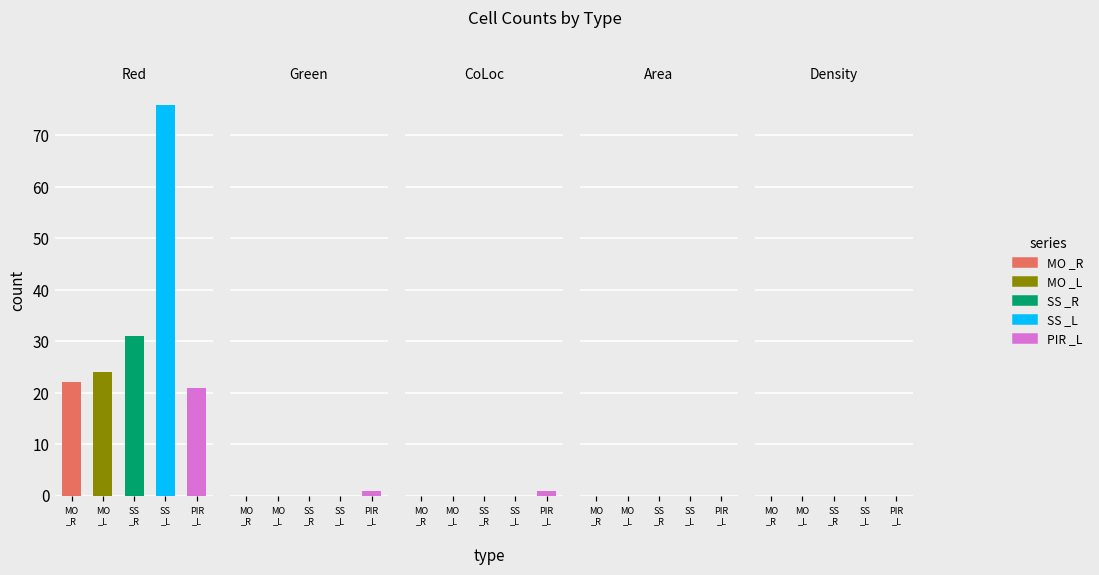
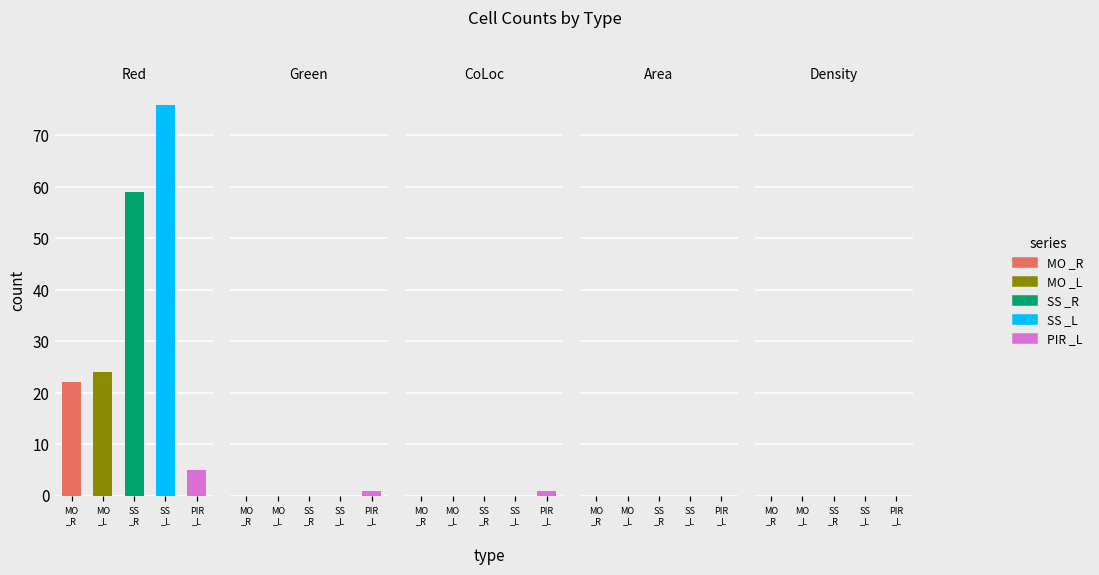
  {
    "Red": {
      "MO _R": 22,
      "MO _L": 24,
-     "SS _R": 31,
+     "SS _R": 59,
      "SS _L": 76,
-     "PIR _L": 21
+     "PIR _L": 5
    }
  }
